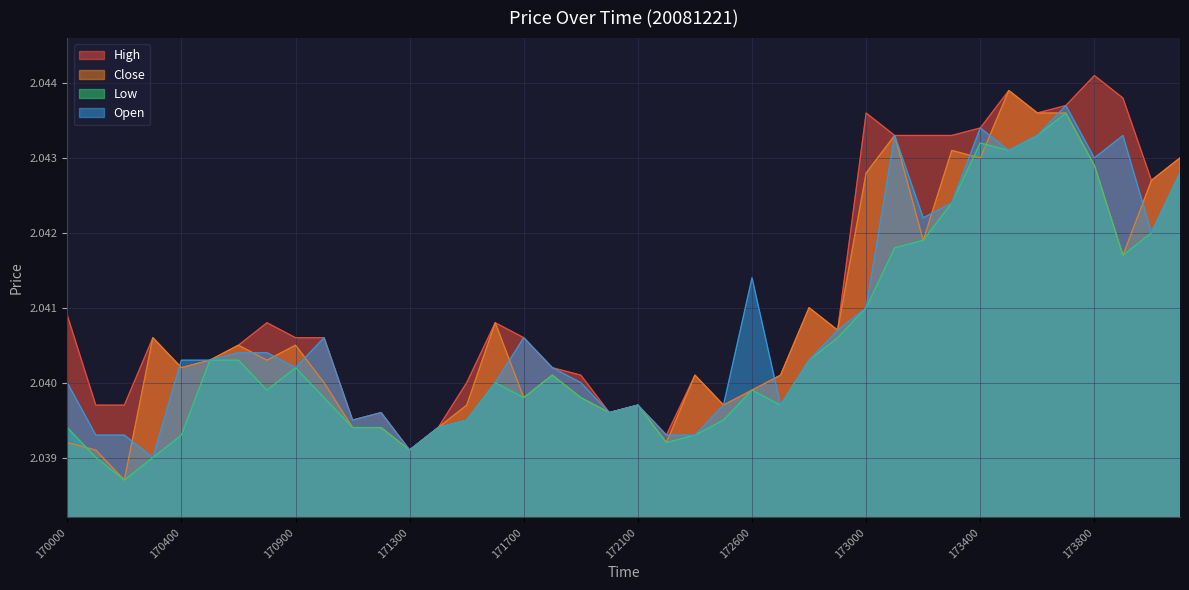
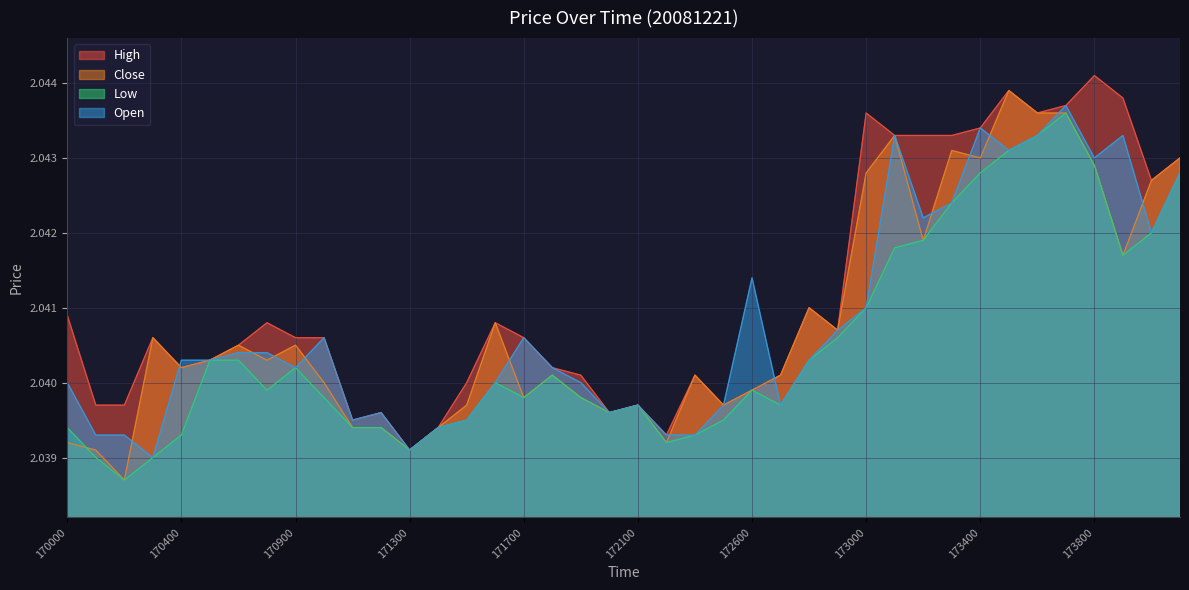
  {
    "Low": {
      "170000": 2.0394,
      "170400": 2.0393,
-     "173400": 2.0432
+     "173400": 2.0428
    },
    "Open": {
      "170000": 2.0400,
      "170400": 2.0403,
      "172600": 2.0414,
      "173800": 2.0430
    }
  }
